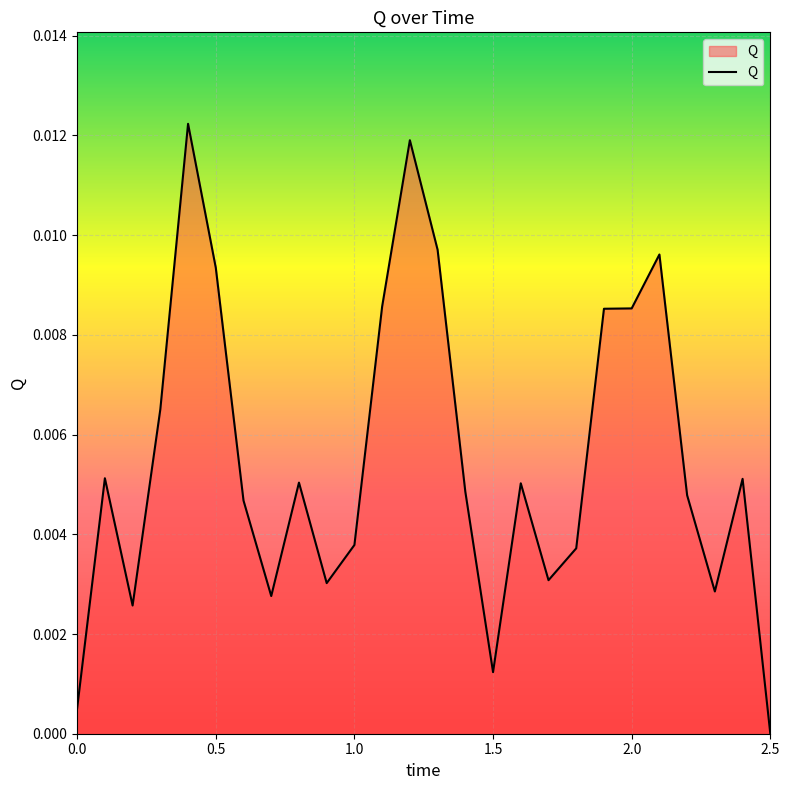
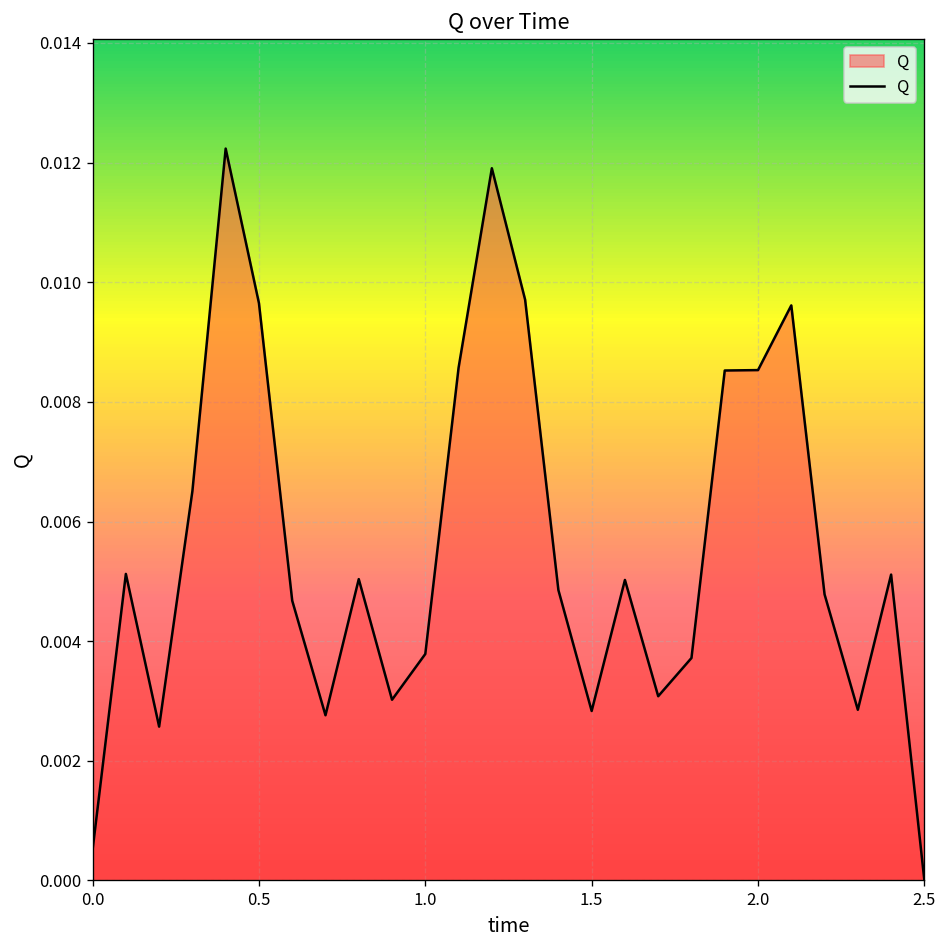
  {
    "0.0": 0.0005,
-   "0.5": 0.0093,
+   "0.5": 0.0097,
    "1.0": 0.0038,
-   "1.5": 0.0012,
+   "1.5": 0.0028,
    "2.0": 0.0085,
    "2.5": 0.0000
  }
